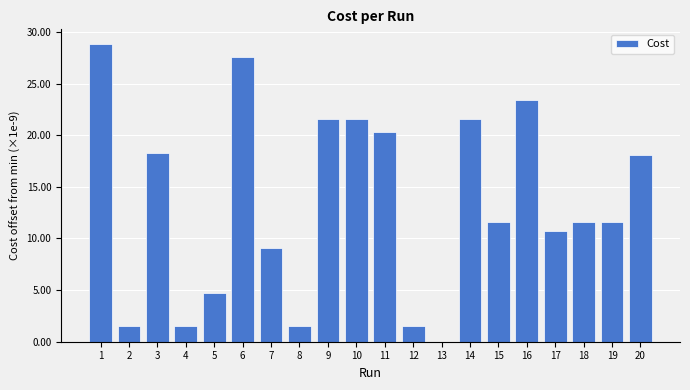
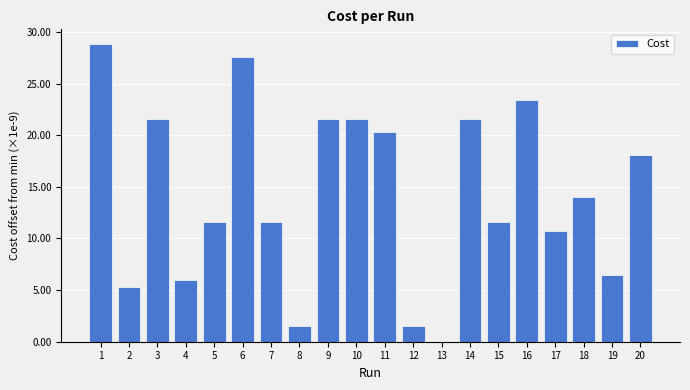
  {
    "1": 28.8,
-   "2": 1.6,
-   "3": 18.3,
-   "4": 1.6,
-   "5": 4.7,
+   "2": 5.3,
+   "3": 21.6,
+   "4": 6.0,
+   "5": 11.6,
    "6": 27.6,
-   "7": 9.1,
+   "7": 11.6,
    "8": 1.6,
    "9": 21.6,
    "10": 21.6,
    "11": 20.3,
    "12": 1.6,
    "13": 0.0,
    "14": 21.6,
    "15": 11.6,
    "16": 23.4,
    "17": 10.7,
-   "18": 11.6,
-   "19": 11.6,
+   "18": 14.1,
+   "19": 6.4,
    "20": 18.1
  }
